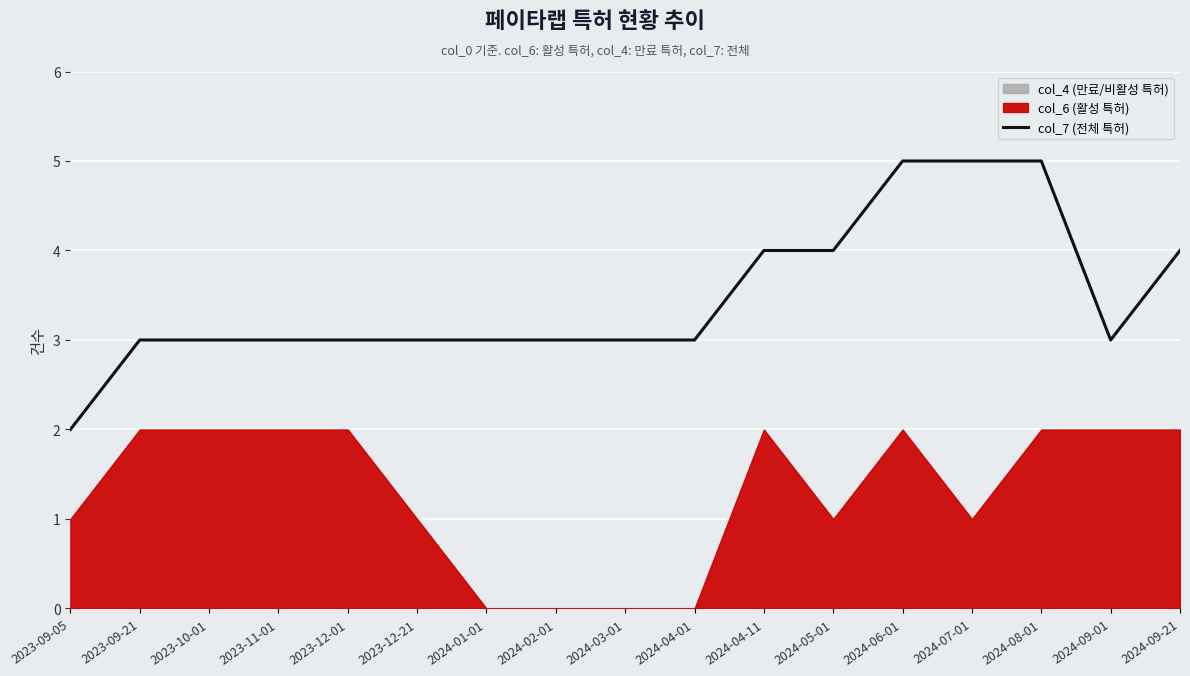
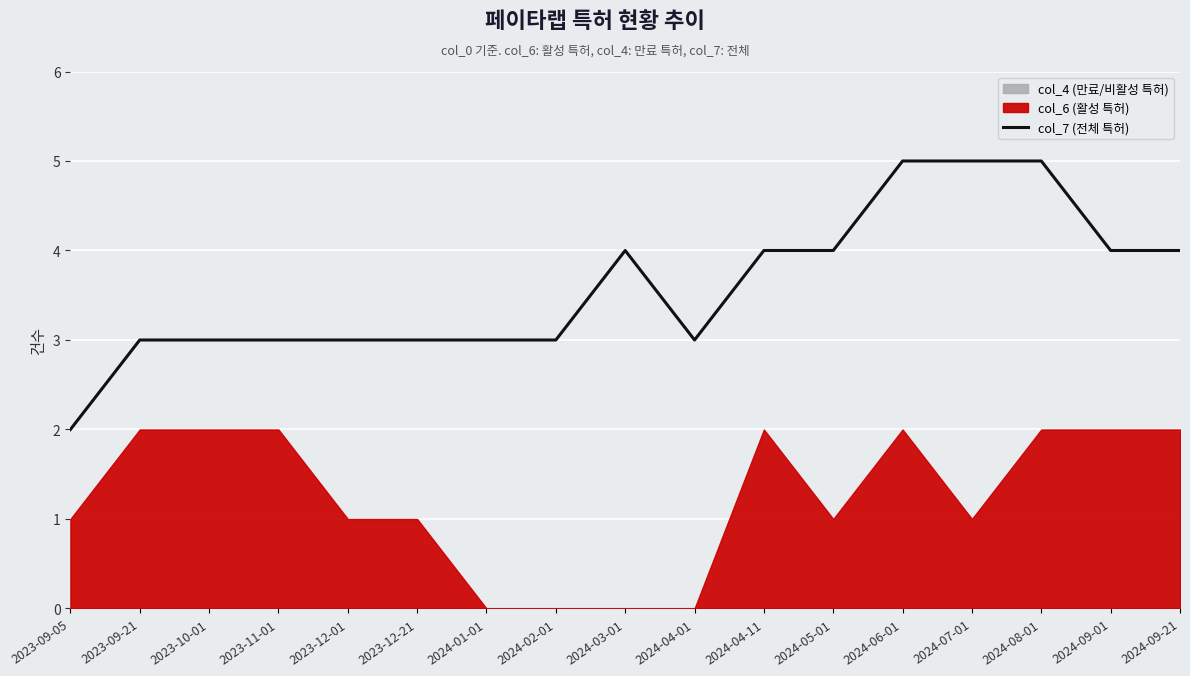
  {
    "col_7 (전체 특허)": {
      "2023-09-05": 2,
      "2023-09-21": 3,
      "2023-10-01": 3,
      "2023-11-01": 3,
      "2023-12-01": 3,
      "2023-12-21": 3,
      "2024-01-01": 3,
      "2024-02-01": 3,
-     "2024-03-01": 3,
+     "2024-03-01": 4,
      "2024-04-01": 3,
      "2024-04-11": 4,
      "2024-05-01": 4,
      "2024-06-01": 5,
      "2024-07-01": 5,
      "2024-08-01": 5,
-     "2024-09-01": 3,
+     "2024-09-01": 4,
      "2024-09-21": 4
    },
    "col_4 (만료/비활성 특허)": {
      "2023-09-05": 0,
      "2023-09-21": 0,
      "2023-10-01": 0,
      "2023-11-01": 0,
      "2023-12-01": 0,
      "2023-12-21": 0,
      "2024-04-11": 0,
      "2024-05-01": 0,
      "2024-06-01": 0,
      "2024-07-01": 0,
      "2024-08-01": 0,
      "2024-09-01": 0,
      "2024-09-21": 0
    },
    "col_6 (활성 특허)": {
      "2023-09-05": 1,
      "2023-09-21": 2,
      "2023-10-01": 2,
      "2023-11-01": 2,
-     "2023-12-01": 2,
+     "2023-12-01": 1,
      "2023-12-21": 1,
      "2024-04-11": 2,
      "2024-05-01": 1,
      "2024-06-01": 2,
      "2024-07-01": 1,
      "2024-08-01": 2,
      "2024-09-01": 2,
      "2024-09-21": 2
    }
  }
